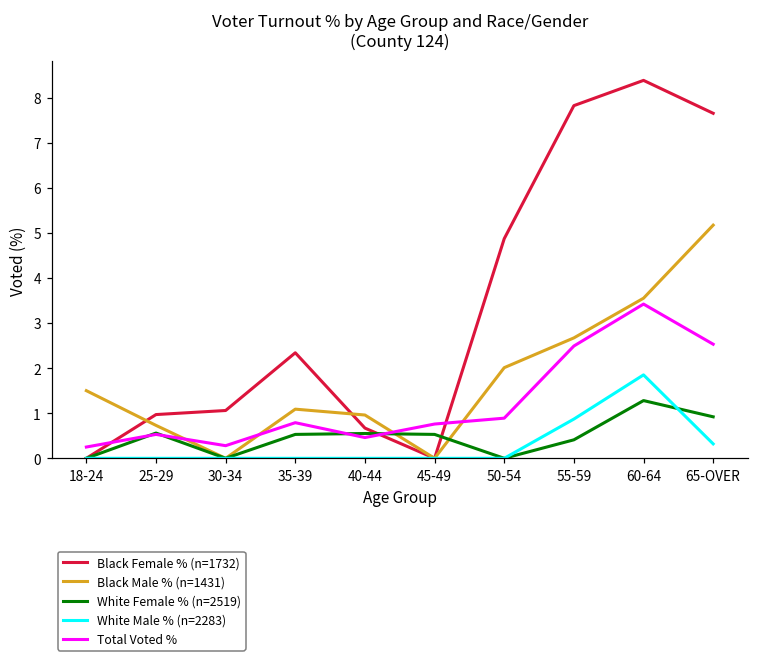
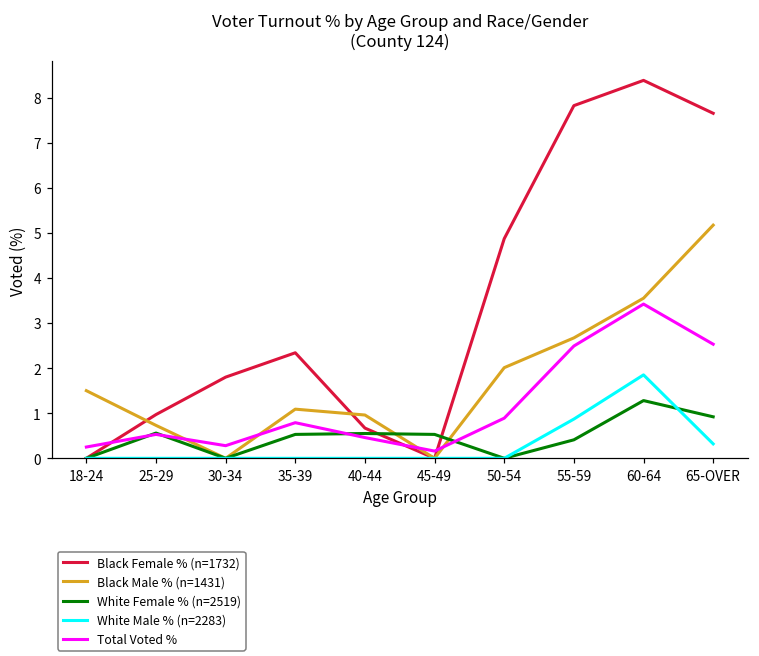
  {
    "Black Female % (n=1732)": {
      "25-29": 1.0,
-     "30-34": 1.1,
+     "30-34": 1.8,
      "35-39": 2.3,
      "40-44": 0.7,
      "50-54": 4.9,
      "55-59": 7.8,
      "60-64": 8.4,
      "65-OVER": 7.7
    },
    "Black Male % (n=1431)": {
      "18-24": 1.5,
      "25-29": 0.7,
      "35-39": 1.1,
      "40-44": 1.0,
      "50-54": 2.0,
      "55-59": 2.7,
      "60-64": 3.6,
      "65-OVER": 5.2
    },
    "White Female % (n=2519)": {
      "35-39": 0.5,
      "40-44": 0.6,
      "45-49": 0.5,
      "55-59": 0.4,
      "60-64": 1.3,
      "65-OVER": 0.9
    },
    "White Male % (n=2283)": {
      "25-29": 0.0,
      "35-39": 0.0,
      "40-44": 0.0,
      "55-59": 0.9,
      "60-64": 1.9,
      "65-OVER": 0.3
    },
    "Total Voted %": {
      "18-24": 0.3,
      "30-34": 0.3,
      "35-39": 0.8,
      "40-44": 0.5,
-     "45-49": 0.8,
+     "45-49": 0.2,
      "50-54": 0.9,
      "55-59": 2.5,
      "60-64": 3.4,
      "65-OVER": 2.5
    }
  }
